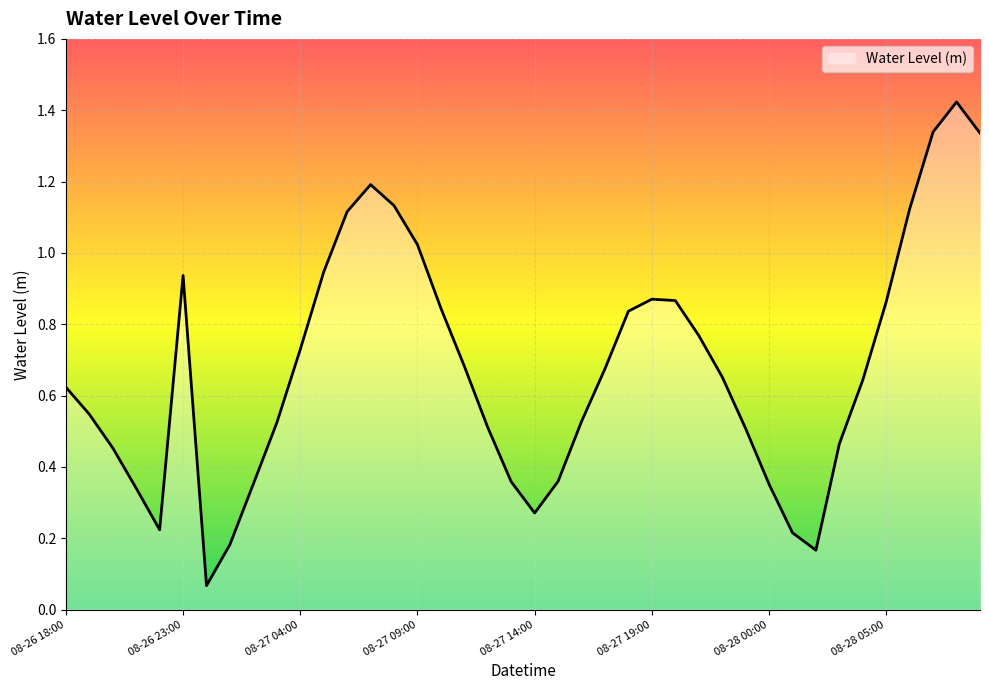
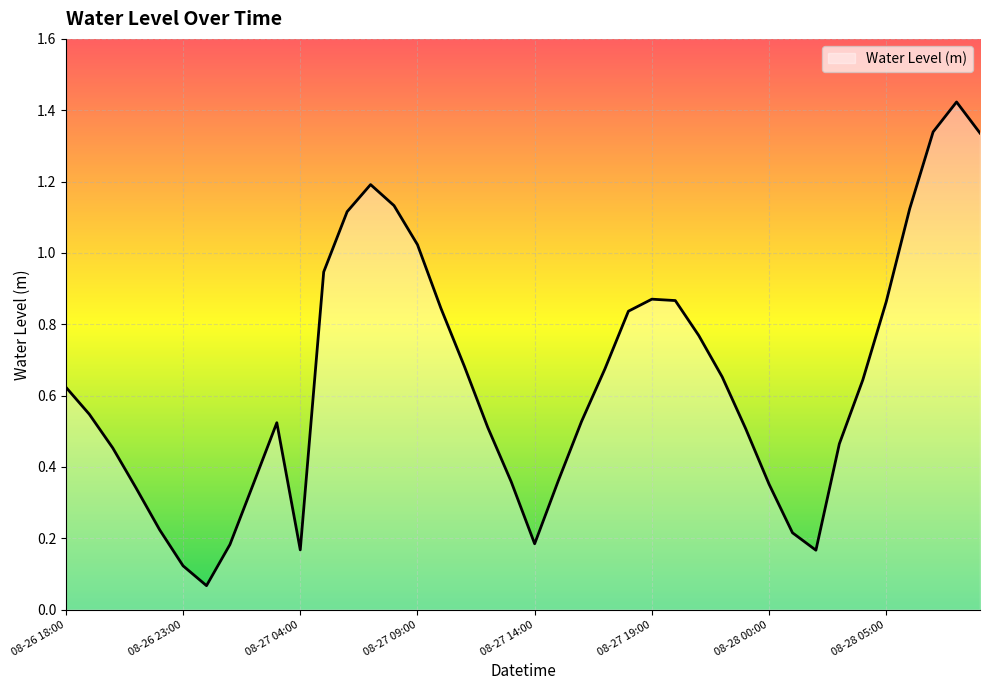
  {
    "08-26 18:00": 0.62,
-   "08-26 23:00": 0.94,
-   "08-27 04:00": 0.73,
+   "08-26 23:00": 0.12,
+   "08-27 04:00": 0.17,
    "08-27 09:00": 1.02,
-   "08-27 14:00": 0.27,
+   "08-27 14:00": 0.18,
    "08-27 19:00": 0.87,
    "08-28 00:00": 0.35,
    "08-28 05:00": 0.86
  }
